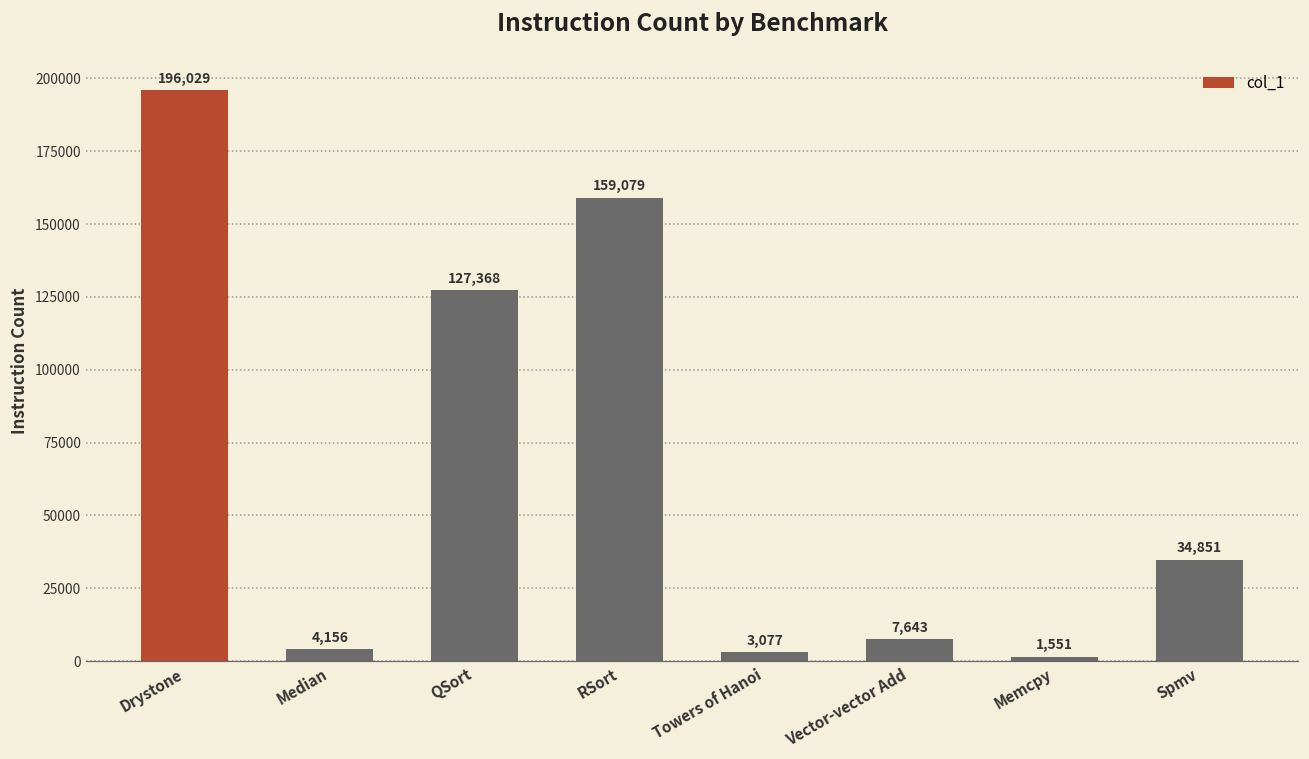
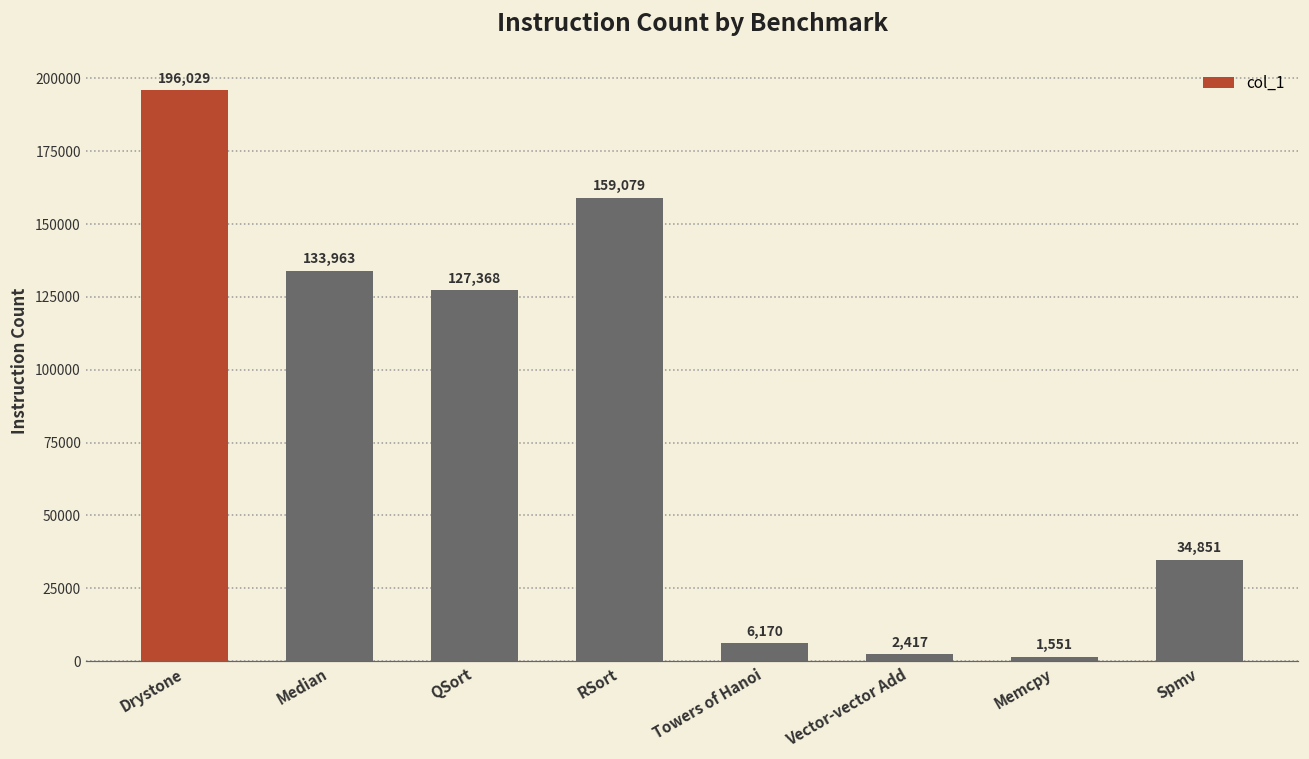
  {
    "Drystone": "196,029",
-   "Median": "4,156",
+   "Median": "133,963",
    "QSort": "127,368",
    "RSort": "159,079",
-   "Towers of Hanoi": "3,077",
-   "Vector-vector Add": "7,643",
+   "Towers of Hanoi": "6,170",
+   "Vector-vector Add": "2,417",
    "Memcpy": "1,551",
    "Spmv": "34,851"
  }
